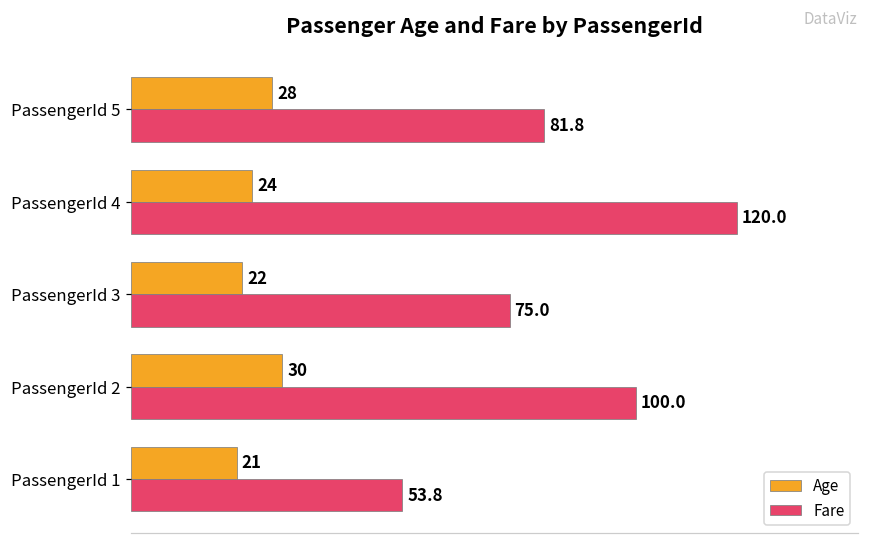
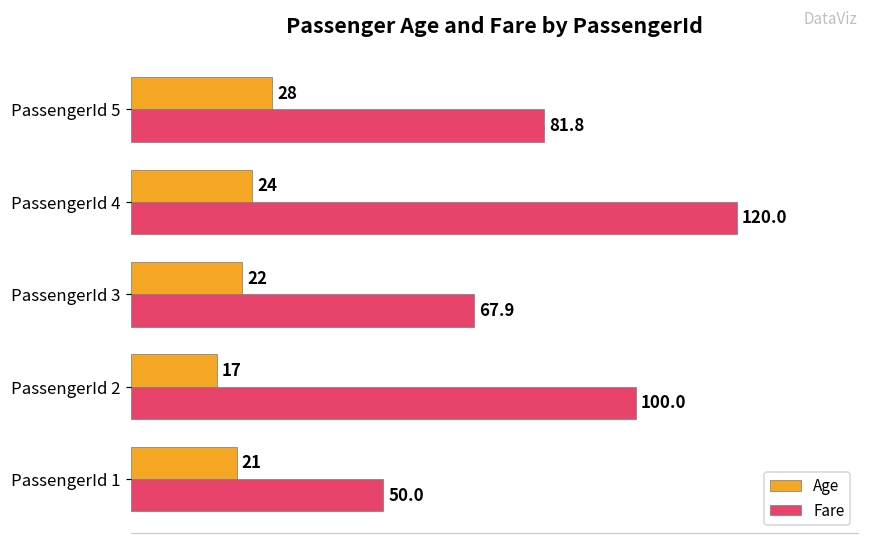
  {
    "Age": {
      "PassengerId 5": 28,
      "PassengerId 4": 24,
      "PassengerId 3": 22,
-     "PassengerId 2": 30,
+     "PassengerId 2": 17,
      "PassengerId 1": 21
    },
    "Fare": {
      "PassengerId 5": 81.8,
      "PassengerId 4": 120.0,
-     "PassengerId 3": 75.0,
+     "PassengerId 3": 67.9,
      "PassengerId 2": 100.0,
-     "PassengerId 1": 53.8
+     "PassengerId 1": 50.0
    }
  }
